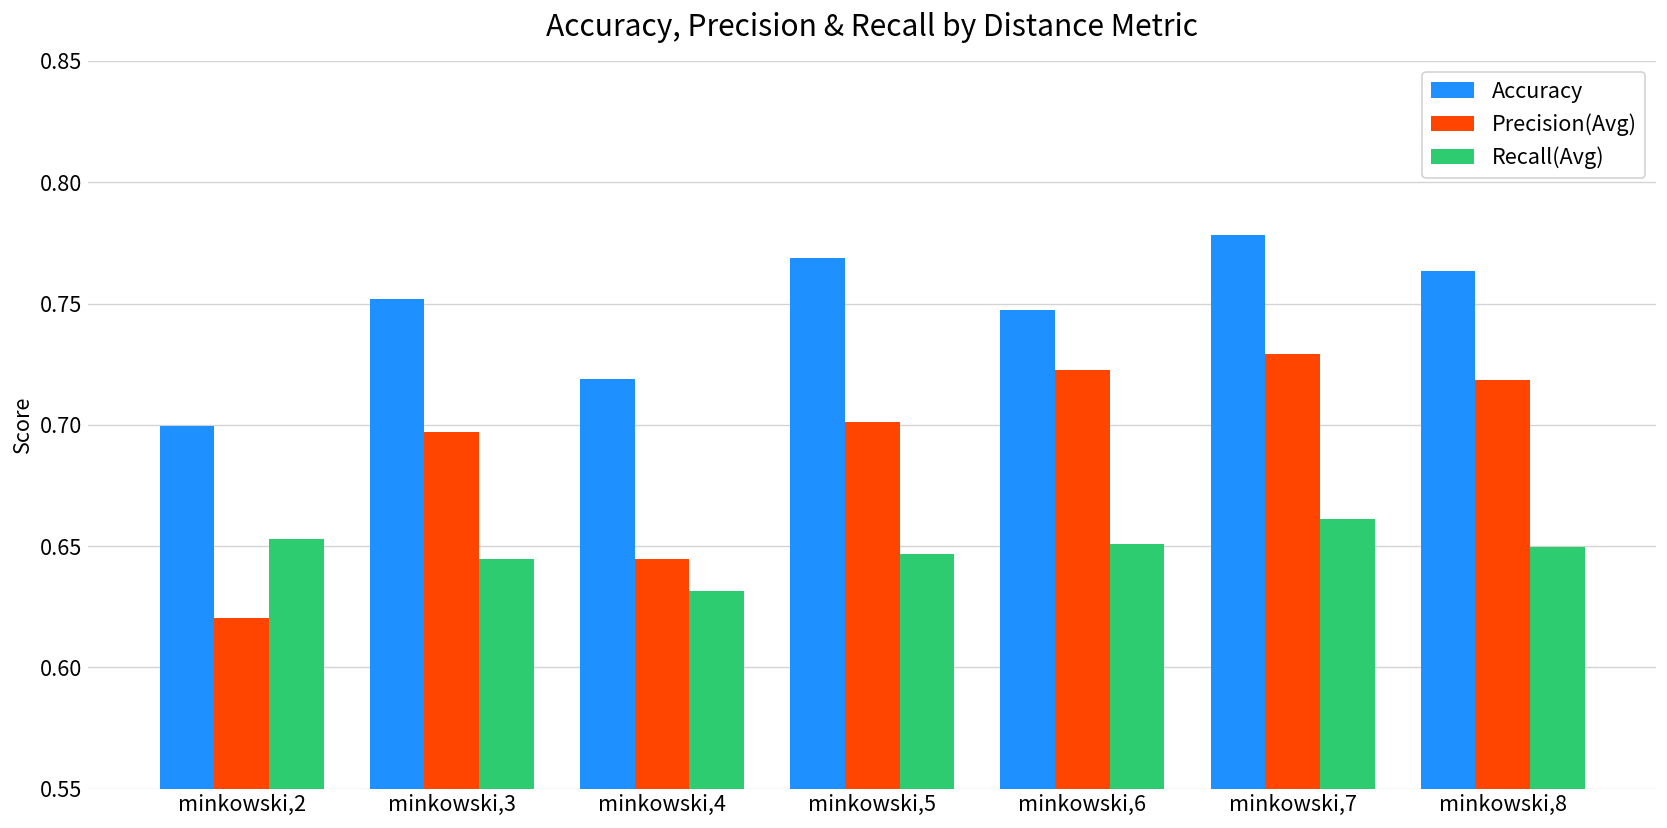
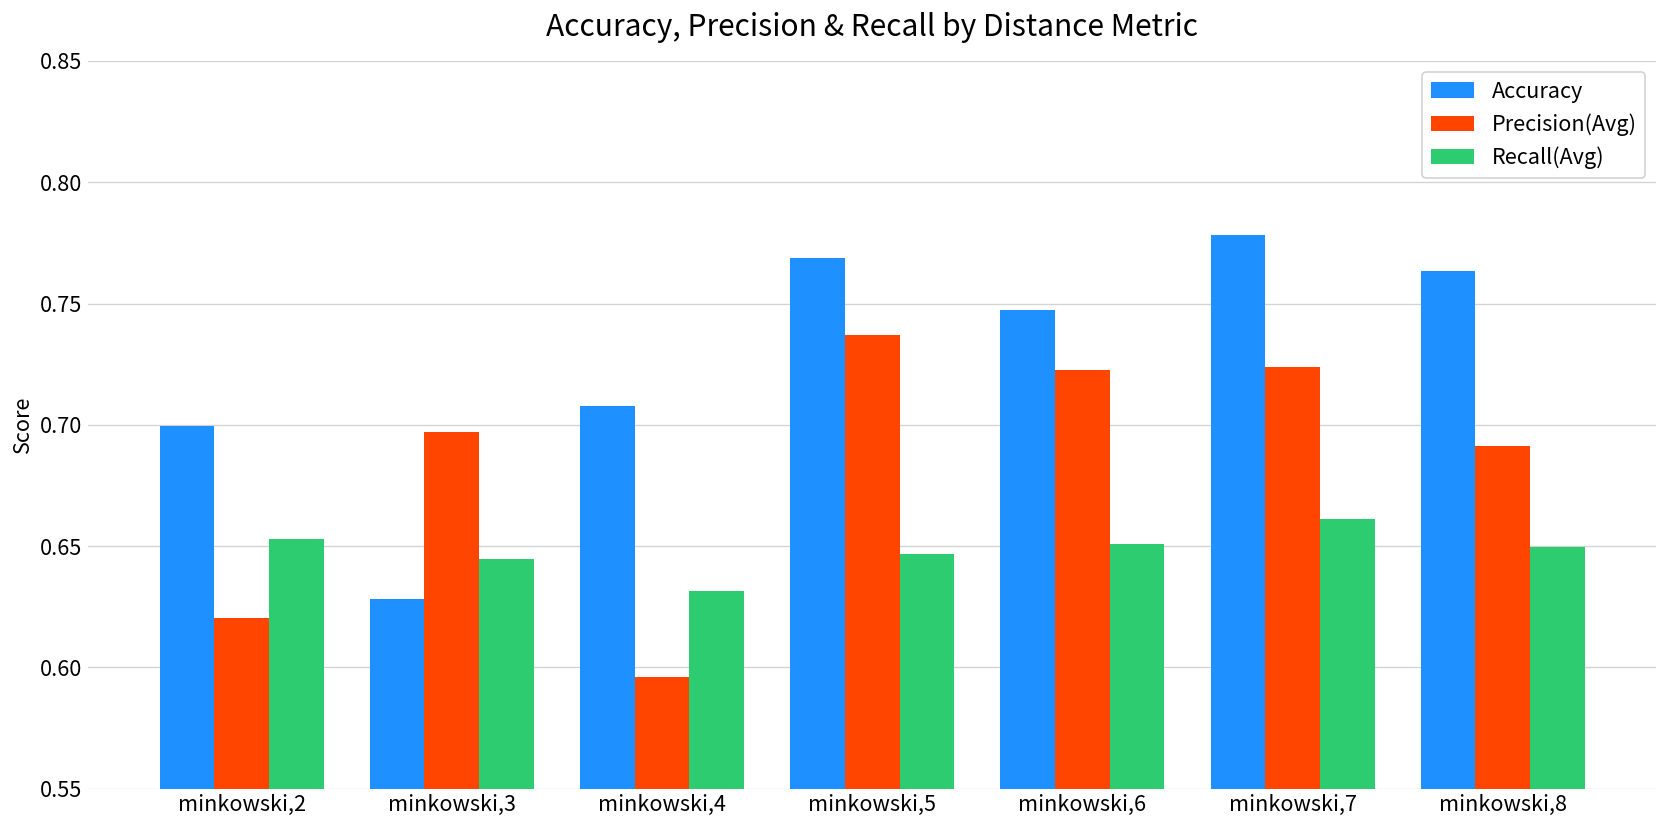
  {
    "Accuracy": {
      "minkowski,2": 0.700,
-     "minkowski,3": 0.752,
-     "minkowski,4": 0.719,
+     "minkowski,3": 0.628,
+     "minkowski,4": 0.708,
      "minkowski,5": 0.769,
      "minkowski,6": 0.747,
      "minkowski,7": 0.778,
      "minkowski,8": 0.764
    },
    "Precision(Avg)": {
      "minkowski,2": 0.620,
      "minkowski,3": 0.697,
-     "minkowski,4": 0.645,
-     "minkowski,5": 0.701,
+     "minkowski,4": 0.596,
+     "minkowski,5": 0.737,
      "minkowski,6": 0.723,
-     "minkowski,7": 0.729,
-     "minkowski,8": 0.718
+     "minkowski,7": 0.724,
+     "minkowski,8": 0.691
    },
    "Recall(Avg)": {
      "minkowski,2": 0.653,
      "minkowski,3": 0.645,
      "minkowski,4": 0.631,
      "minkowski,5": 0.647,
      "minkowski,6": 0.651,
      "minkowski,7": 0.661,
      "minkowski,8": 0.649
    }
  }
